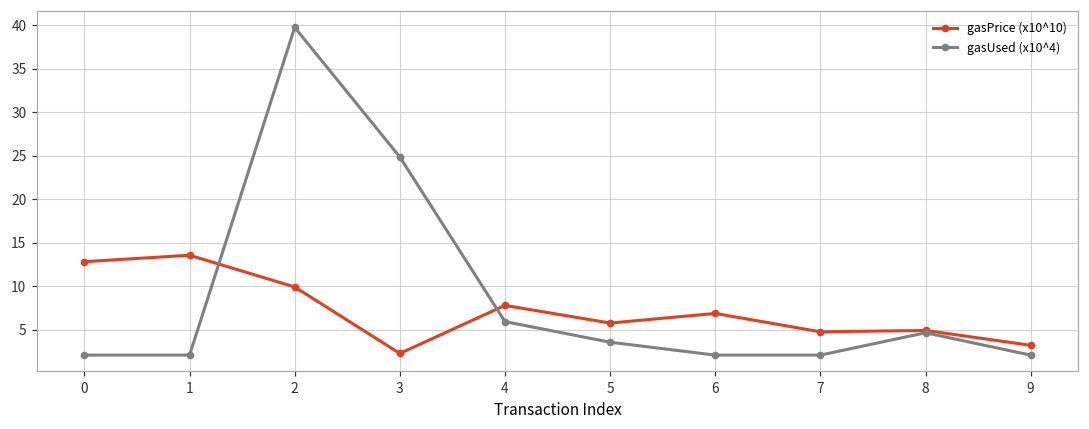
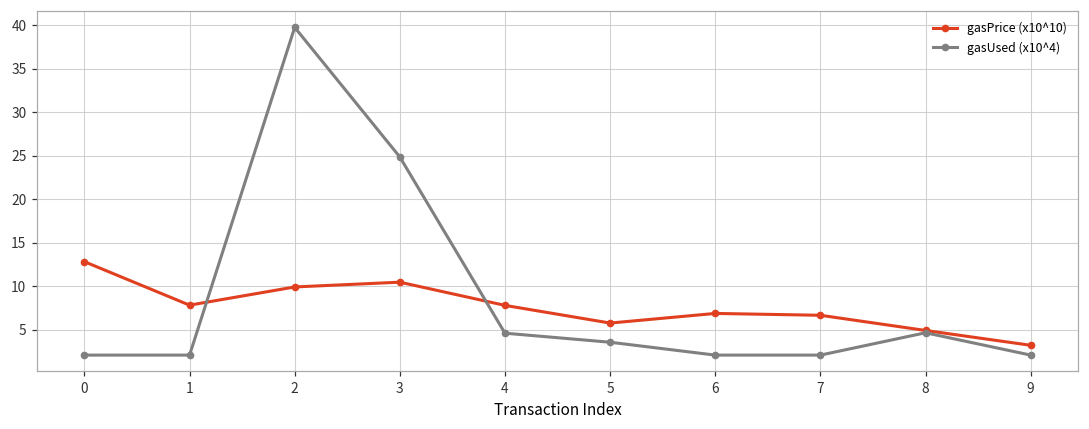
  {
    "gasPrice (x10^10)": {
      "0": 13,
-     "1": 14,
+     "1": 8,
      "2": 10,
-     "3": 2,
+     "3": 10,
      "4": 8,
      "5": 6,
      "6": 7,
-     "7": 5,
+     "7": 7,
      "9": 3
    },
    "gasUsed (x10^4)": {
      "0": 2,
      "1": 2,
      "2": 40,
      "3": 25,
-     "4": 6,
+     "4": 5,
      "5": 4,
      "6": 2,
      "7": 2,
      "9": 2
    }
  }
